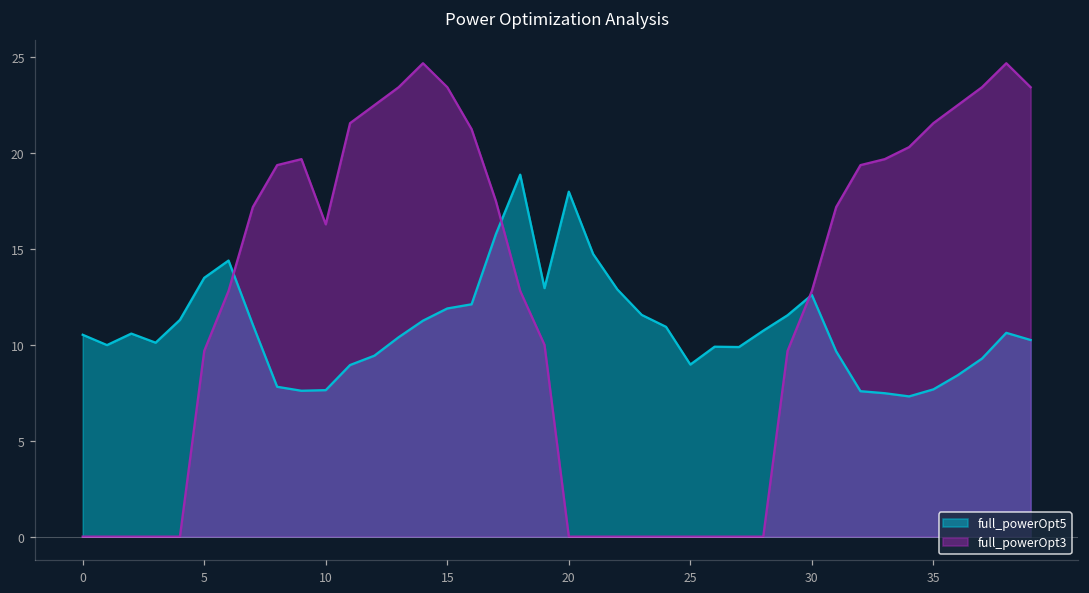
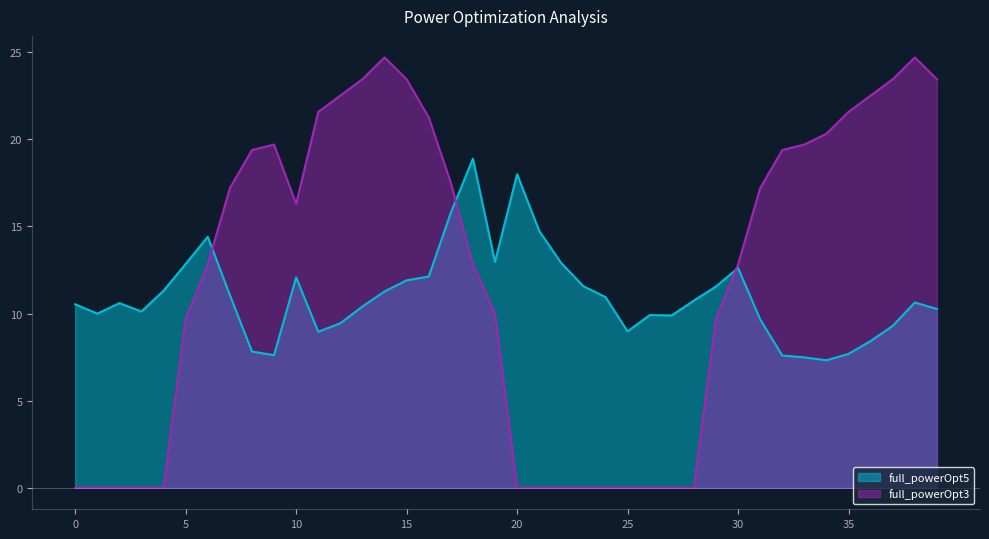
  {
    "full_powerOpt5": {
      "0": 10.5,
-     "5": 13.5,
-     "10": 7.6,
+     "5": 12.8,
+     "10": 12.1,
      "15": 11.9,
      "20": 18.0,
      "25": 9.0,
      "30": 12.6,
      "35": 7.7
    },
    "full_powerOpt3": {
      "0": 0.0,
      "5": 9.7,
      "10": 16.3,
      "15": 23.4,
      "20": 0.0,
      "25": 0.0,
      "30": 12.8,
      "35": 21.6
    }
  }
